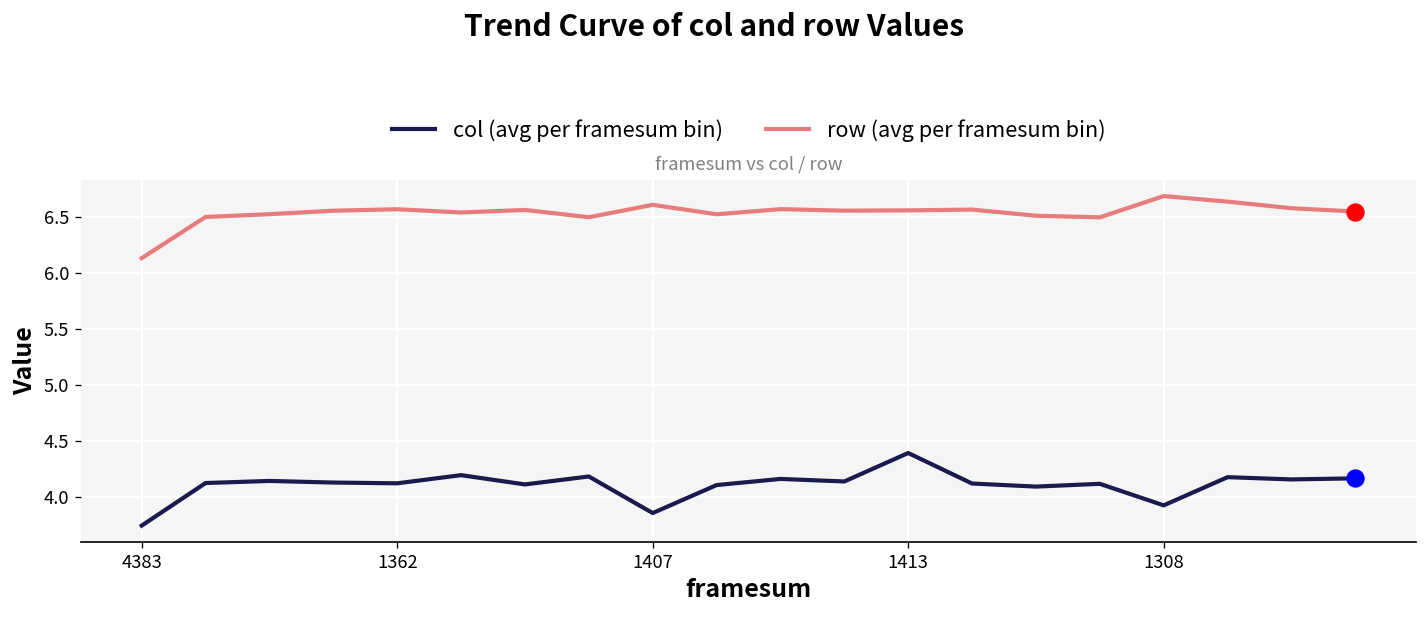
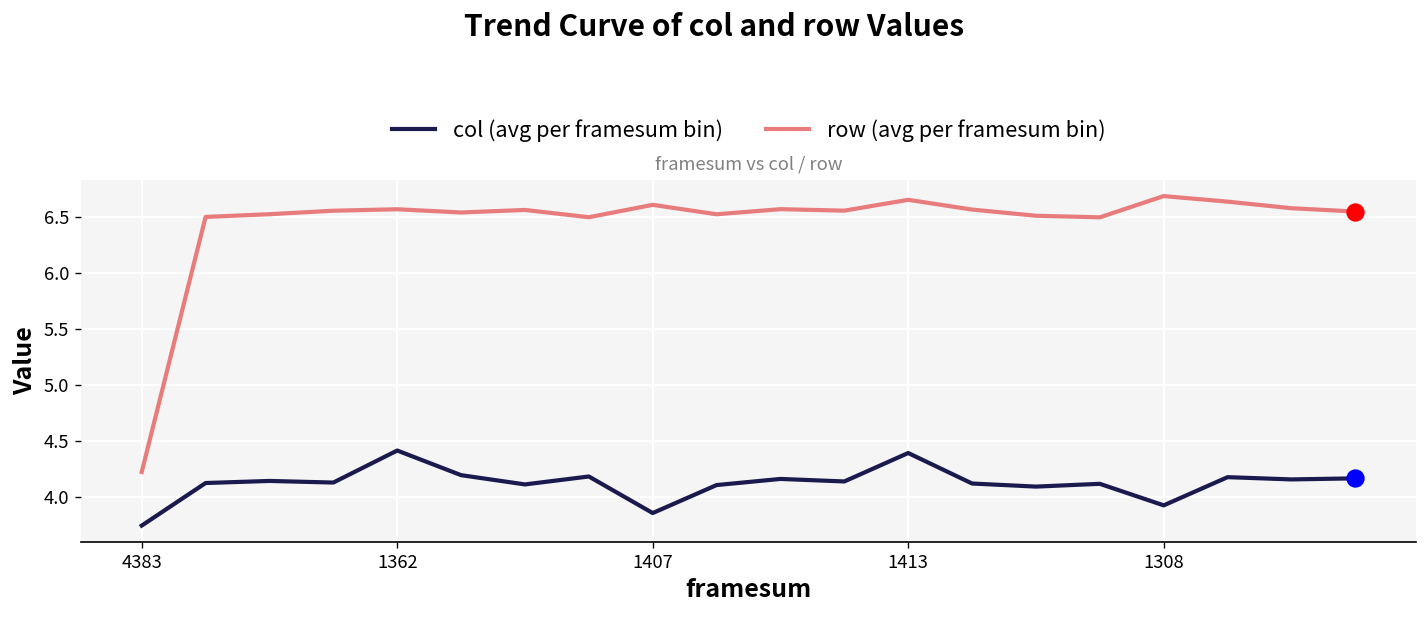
  {
    "col (avg per framesum bin)": {
      "4383": 3.7,
-     "1362": 4.1,
+     "1362": 4.4,
      "1407": 3.9,
      "1413": 4.4,
      "1308": 3.9
    },
    "row (avg per framesum bin)": {
-     "4383": 6.1,
+     "4383": 4.2,
      "1362": 6.6,
      "1407": 6.6,
-     "1413": 6.6,
+     "1413": 6.7,
      "1308": 6.7
    }
  }
